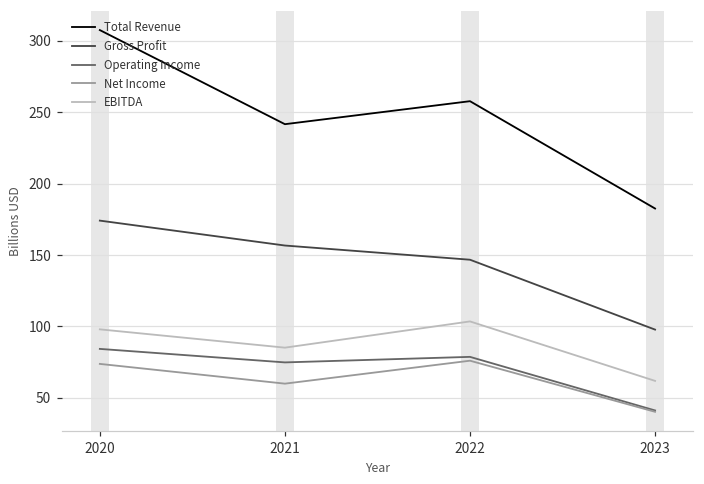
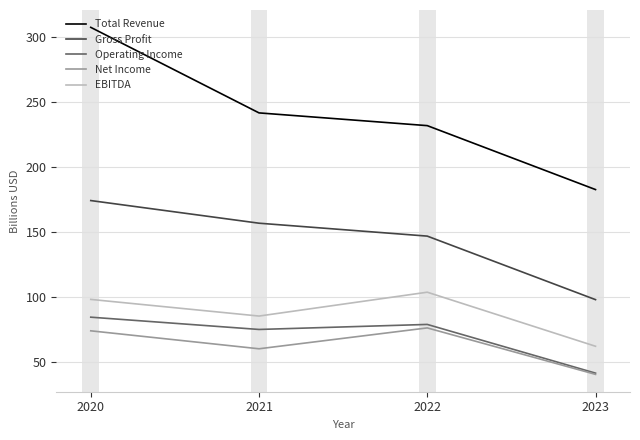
  {
    "Total Revenue": {
      "2020": 307,
      "2021": 242,
-     "2022": 258,
+     "2022": 232,
      "2023": 183
    }
  }
